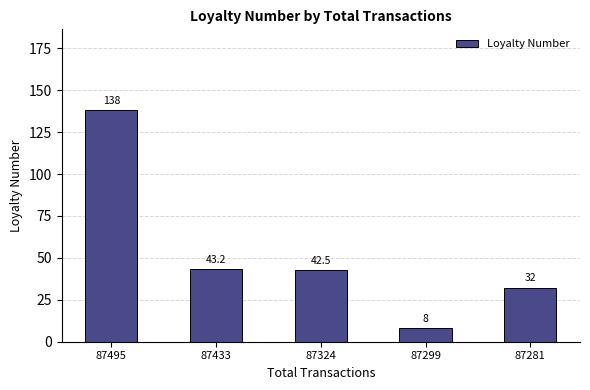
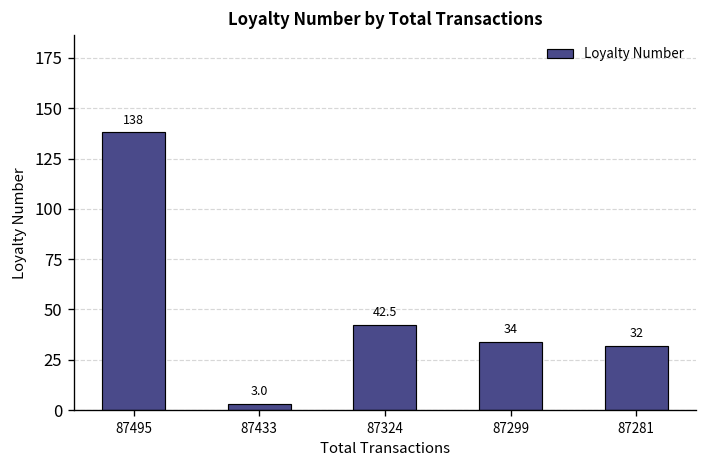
  {
    "87495": 138,
-   "87433": 43.2,
+   "87433": 3.0,
    "87324": 42.5,
-   "87299": 8,
+   "87299": 34,
    "87281": 32
  }
